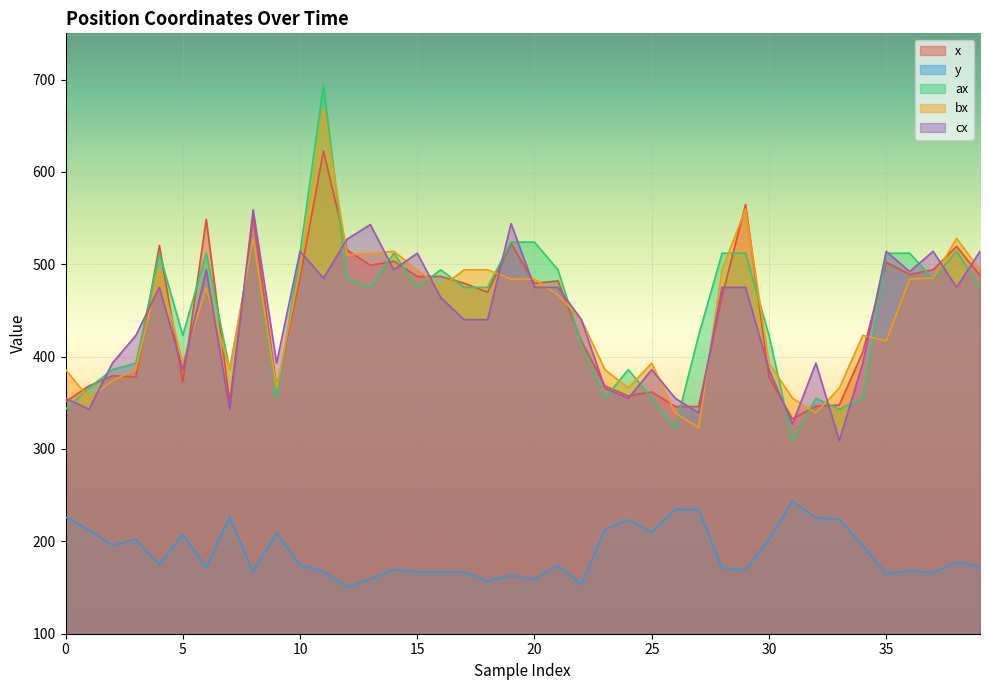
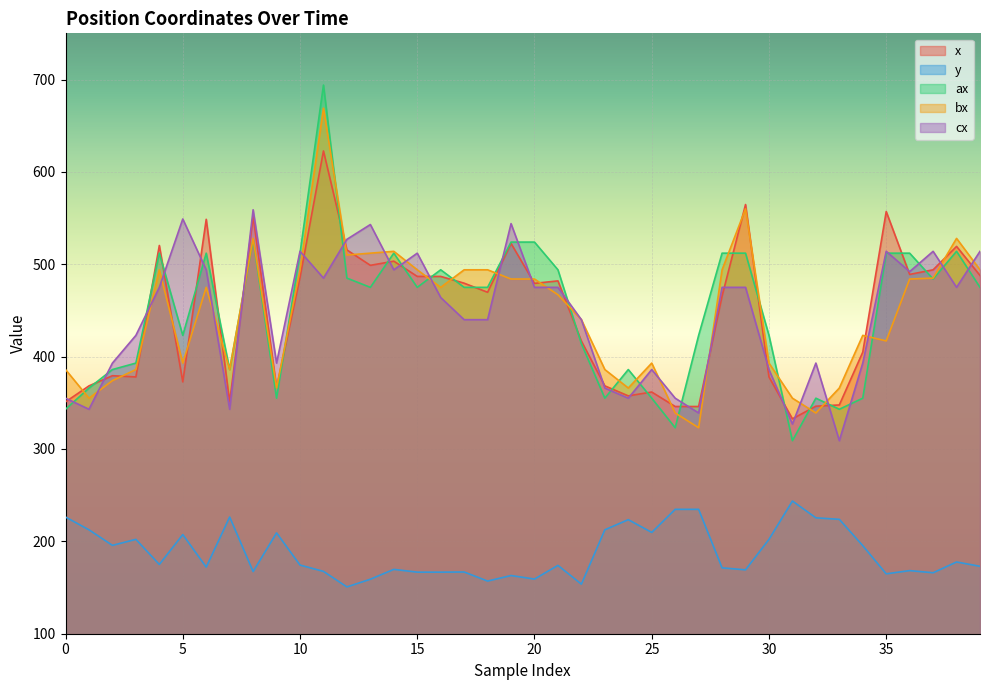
  {
    "x": {
      "0": 350,
      "5": 370,
      "10": 490,
      "15": 490,
      "20": 480,
      "25": 360,
      "30": 380,
-     "35": 500
+     "35": 560
    },
    "y": {
      "0": 230,
      "5": 210,
      "10": 170,
      "15": 170,
      "20": 160,
      "25": 210,
      "30": 200,
      "35": 160
    },
    "ax": {
      "0": 340,
      "5": 420,
      "15": 480,
      "20": 520,
      "25": 360,
      "30": 420
    },
    "bx": {
      "0": 390,
      "5": 390,
      "10": 490,
      "15": 490,
      "20": 480,
      "25": 390,
      "30": 390,
      "35": 420
    },
    "cx": {
      "0": 360,
-     "5": 390,
+     "5": 550,
      "15": 510,
      "20": 480,
      "25": 390,
      "30": 390
    }
  }
